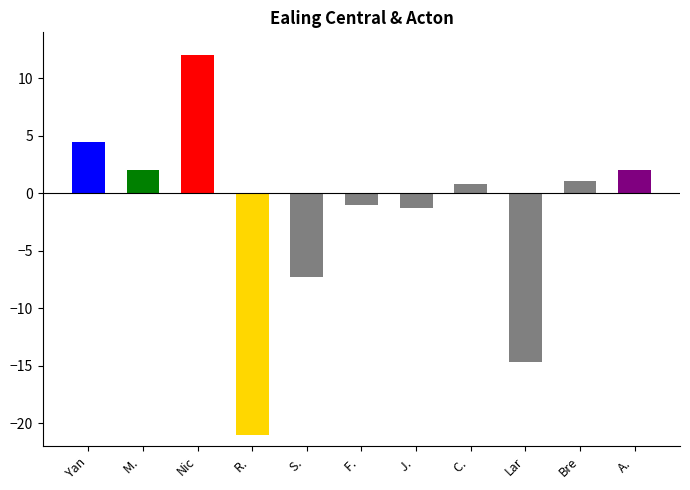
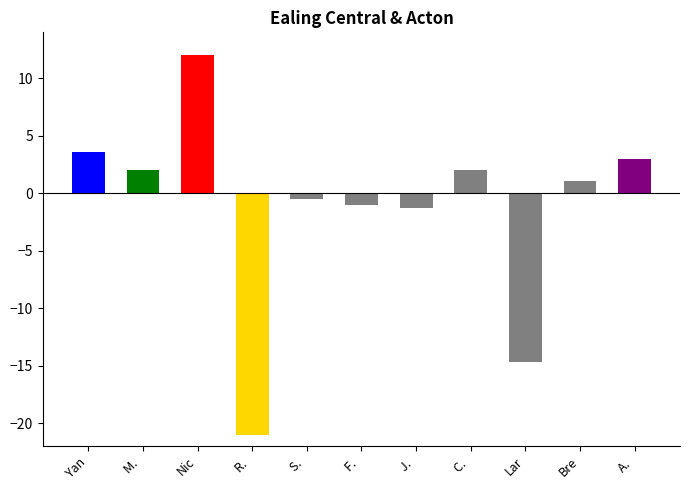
  {
-   "Yan": 4.5,
+   "Yan": 3.6,
    "M.": 2.0,
    "Nic": 12.0,
    "R.": -21.0,
-   "S.": -7.3,
+   "S.": -0.5,
    "F.": -1.0,
    "J.": -1.3,
-   "C.": 0.8,
+   "C.": 2.0,
    "Lar": -14.7,
    "Bre": 1.1,
-   "A.": 2
+   "A.": 3
  }
